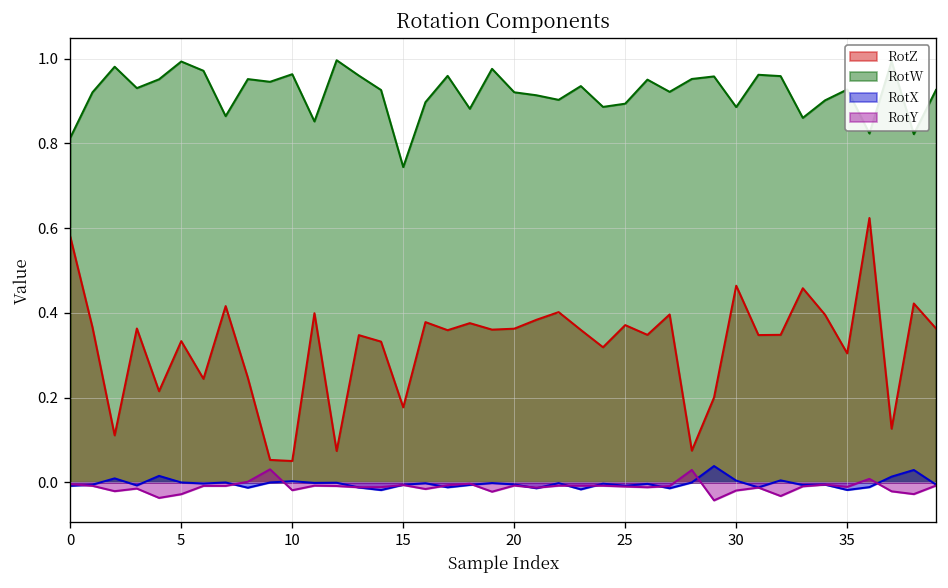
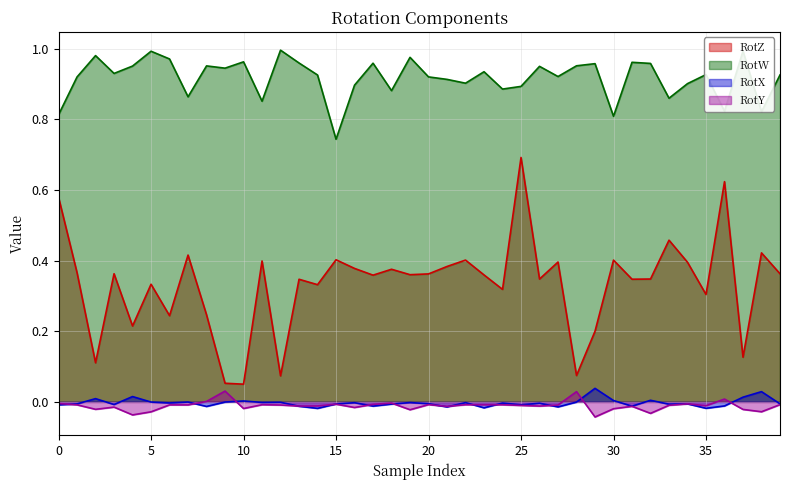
  {
    "RotZ": {
      "0": 0.58,
      "5": 0.33,
      "10": 0.05,
-     "15": 0.18,
+     "15": 0.40,
      "20": 0.36,
-     "25": 0.37,
-     "30": 0.46,
+     "25": 0.69,
+     "30": 0.40,
      "35": 0.30
    },
    "RotW": {
      "0": 0.81,
      "5": 0.99,
      "10": 0.96,
      "15": 0.74,
      "20": 0.92,
      "25": 0.89,
-     "30": 0.89
+     "30": 0.81
    }
  }
